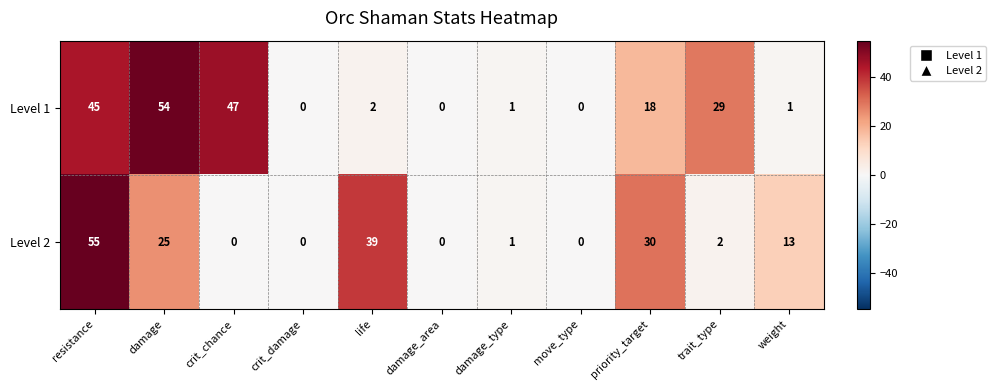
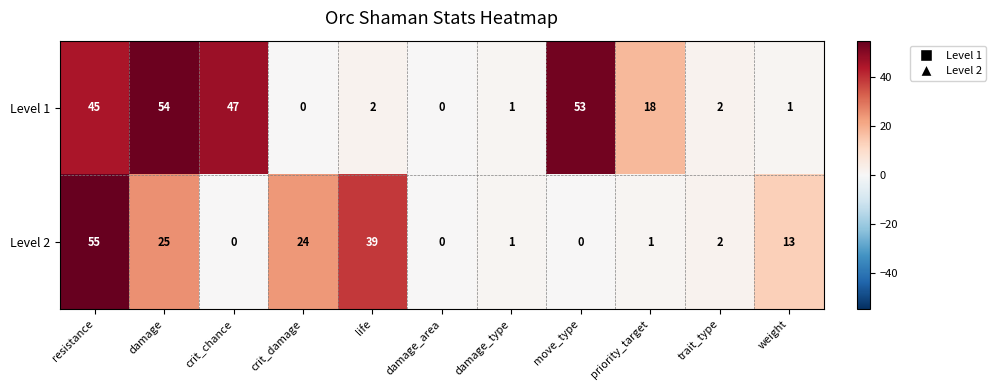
  {
    "Level 1": {
      "resistance": 45,
      "damage": 54,
      "crit_chance": 47,
      "crit_damage": 0,
      "life": 2,
      "damage_area": 0,
      "damage_type": 1,
-     "move_type": 0,
+     "move_type": 53,
      "priority_target": 18,
-     "trait_type": 29,
+     "trait_type": 2,
      "weight": 1
    },
    "Level 2": {
      "resistance": 55,
      "damage": 25,
      "crit_chance": 0,
-     "crit_damage": 0,
+     "crit_damage": 24,
      "life": 39,
      "damage_area": 0,
      "damage_type": 1,
      "move_type": 0,
-     "priority_target": 30,
+     "priority_target": 1,
      "trait_type": 2,
      "weight": 13
    }
  }
